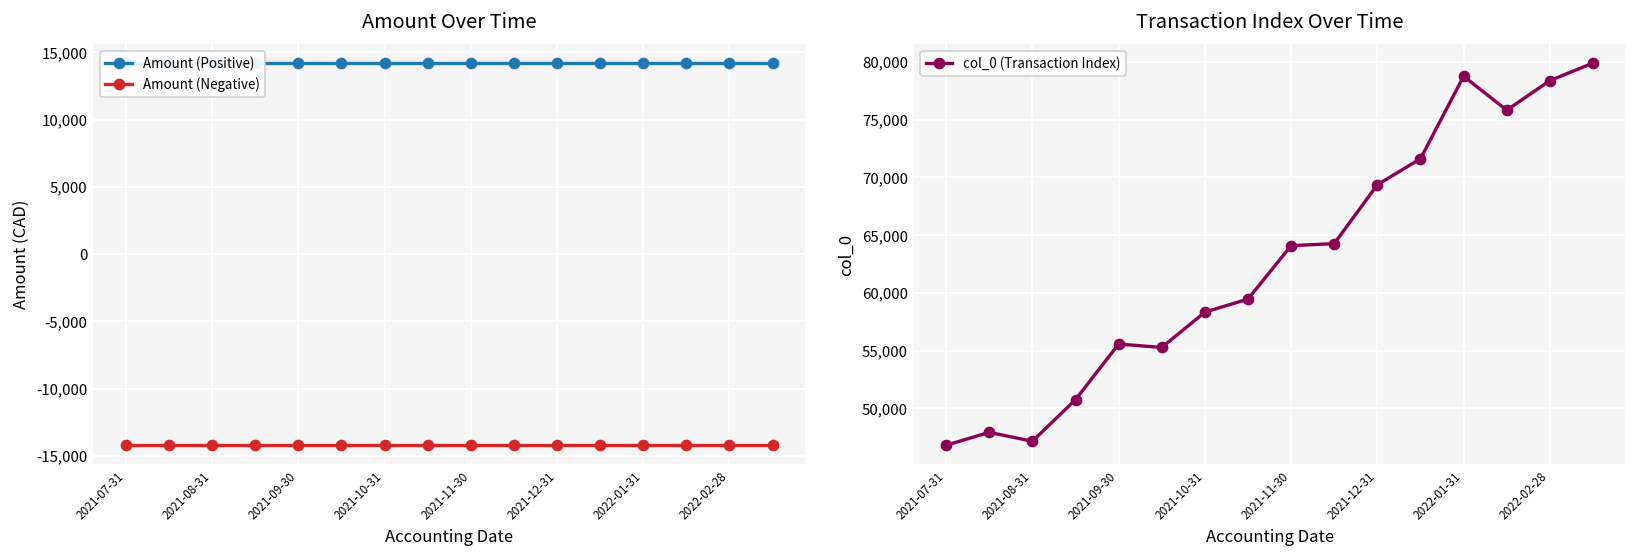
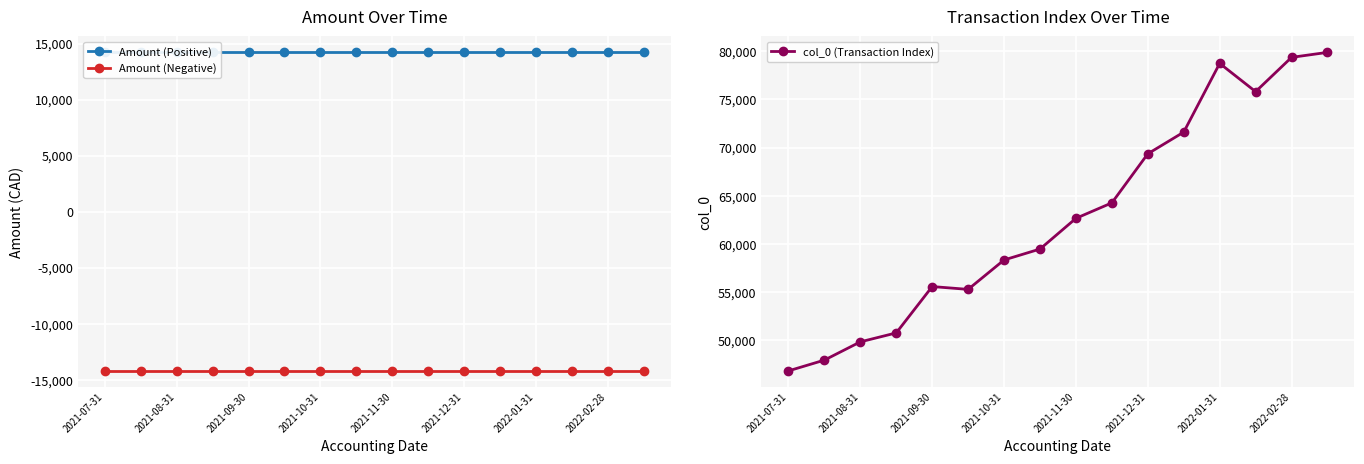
  {
    "Amount Over Time": {
      "Amount (Positive)": {
        "2021-09-30": "14,200",
        "2021-10-31": "14,200",
        "2021-11-30": "14,200",
        "2021-12-31": "14,200",
        "2022-01-31": "14,200",
        "2022-02-28": "14,200"
      },
      "Amount (Negative)": {
        "2021-07-31": "-14,200",
        "2021-08-31": "-14,200",
        "2021-09-30": "-14,200",
        "2021-10-31": "-14,200",
        "2021-11-30": "-14,200",
        "2021-12-31": "-14,200",
        "2022-01-31": "-14,200",
        "2022-02-28": "-14,200"
      }
    },
    "Transaction Index Over Time": {
      "2021-07-31": "47,000",
-     "2021-08-31": "47,000",
+     "2021-08-31": "50,000",
      "2021-09-30": "56,000",
      "2021-10-31": "58,000",
-     "2021-11-30": "64,000",
+     "2021-11-30": "63,000",
      "2021-12-31": "69,000",
      "2022-01-31": "79,000",
-     "2022-02-28": "78,000"
+     "2022-02-28": "79,000"
    }
  }
